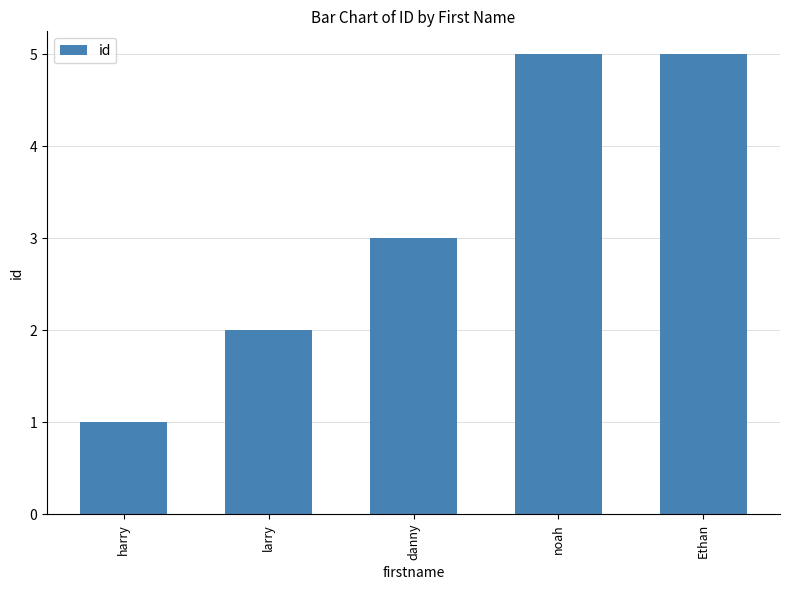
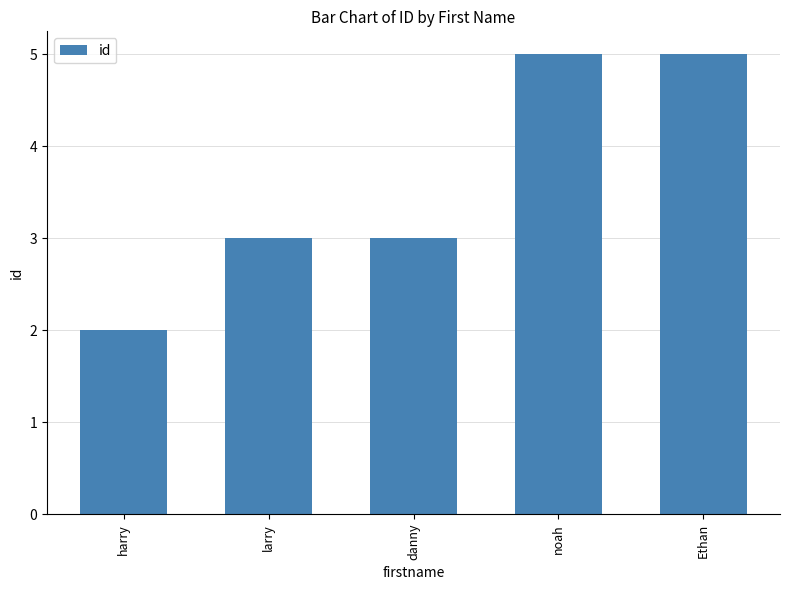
  {
-   "harry": 1,
-   "larry": 2,
+   "harry": 2,
+   "larry": 3,
    "danny": 3,
    "noah": 5,
    "Ethan": 5
  }
